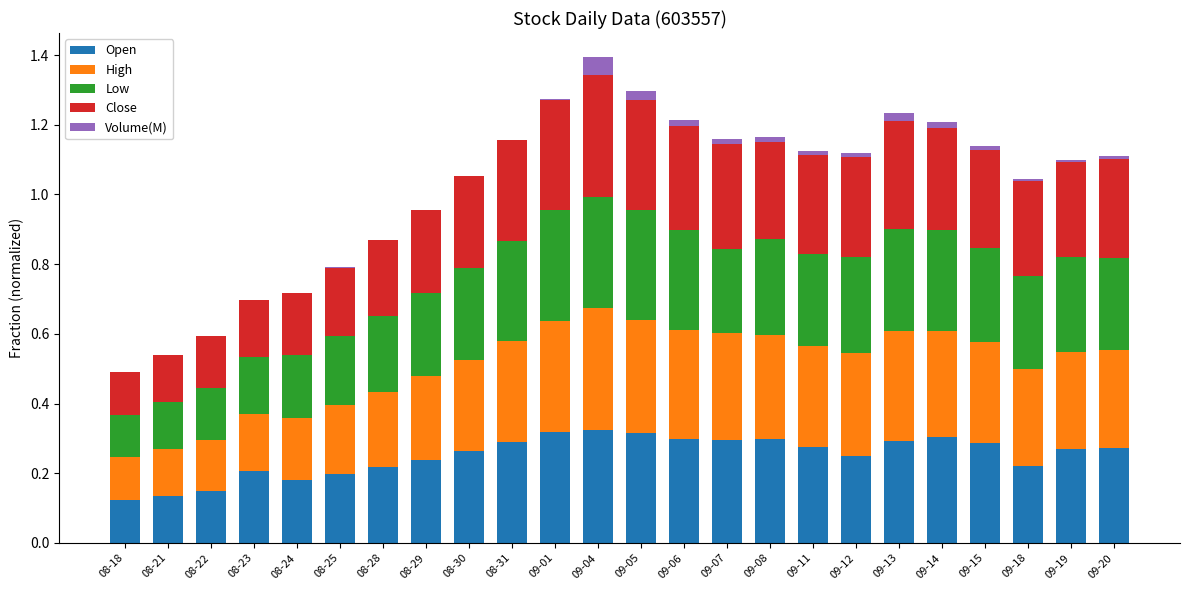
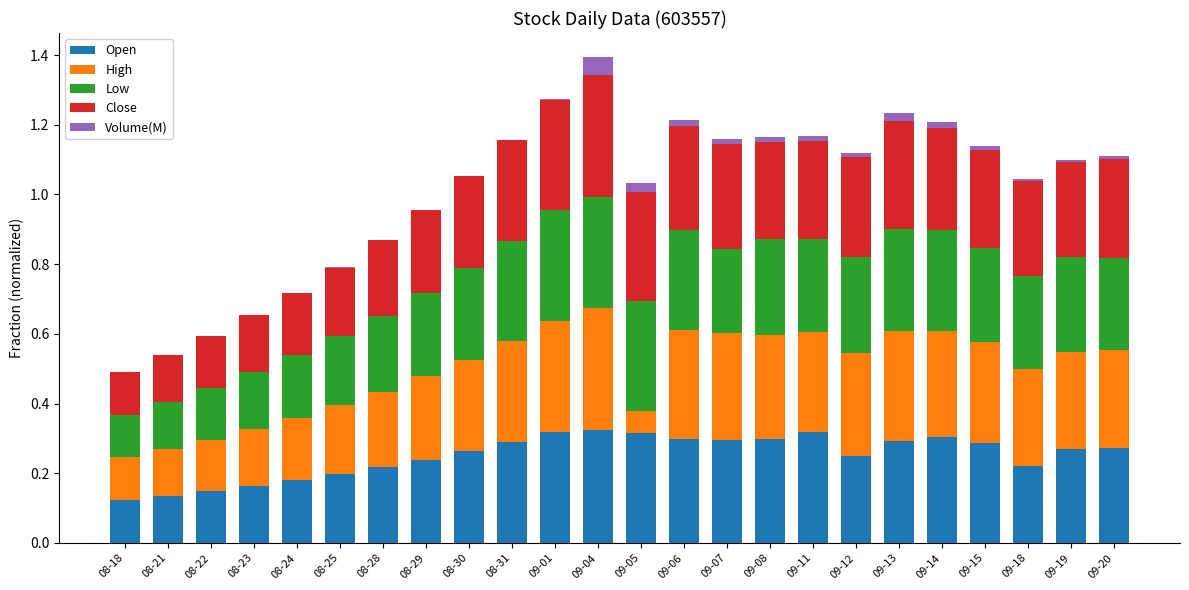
  {
    "Open": {
      "08-18": 0.12,
      "08-21": 0.13,
      "08-22": 0.15,
-     "08-23": 0.21,
+     "08-23": 0.16,
      "08-24": 0.18,
      "08-25": 0.20,
      "08-28": 0.22,
      "08-29": 0.24,
      "08-30": 0.26,
      "08-31": 0.29,
      "09-01": 0.32,
      "09-04": 0.33,
      "09-05": 0.32,
      "09-06": 0.30,
      "09-07": 0.30,
      "09-08": 0.30,
-     "09-11": 0.28,
+     "09-11": 0.32,
      "09-12": 0.25,
      "09-13": 0.29,
      "09-14": 0.30,
      "09-15": 0.29,
      "09-18": 0.22,
      "09-19": 0.27,
      "09-20": 0.27
    },
    "High": {
      "08-18": 0.12,
      "08-21": 0.13,
      "08-22": 0.15,
      "08-23": 0.16,
      "08-24": 0.18,
      "08-25": 0.20,
      "08-28": 0.22,
      "08-29": 0.24,
      "08-30": 0.26,
      "08-31": 0.29,
      "09-01": 0.32,
      "09-04": 0.35,
-     "09-05": 0.33,
+     "09-05": 0.06,
      "09-06": 0.31,
      "09-07": 0.31,
      "09-08": 0.30,
      "09-11": 0.29,
      "09-12": 0.29,
      "09-13": 0.31,
      "09-14": 0.30,
      "09-15": 0.29,
      "09-18": 0.28,
      "09-19": 0.28,
      "09-20": 0.28
    },
    "Low": {
      "08-18": 0.12,
      "08-21": 0.13,
      "08-22": 0.15,
      "08-23": 0.16,
      "08-24": 0.18,
      "08-25": 0.20,
      "08-28": 0.22,
      "08-29": 0.24,
      "08-30": 0.26,
      "08-31": 0.29,
      "09-01": 0.32,
      "09-04": 0.32,
      "09-05": 0.32,
      "09-06": 0.29,
      "09-07": 0.24,
      "09-08": 0.28,
      "09-11": 0.27,
      "09-12": 0.28,
      "09-13": 0.29,
      "09-14": 0.29,
      "09-15": 0.27,
      "09-18": 0.27,
      "09-19": 0.27,
      "09-20": 0.26
    },
    "Close": {
      "08-18": 0.12,
      "08-21": 0.13,
      "08-22": 0.15,
      "08-23": 0.16,
      "08-24": 0.18,
      "08-25": 0.20,
      "08-28": 0.22,
      "08-29": 0.24,
      "08-30": 0.26,
      "08-31": 0.29,
      "09-01": 0.32,
      "09-04": 0.35,
      "09-05": 0.32,
      "09-06": 0.30,
      "09-07": 0.30,
      "09-08": 0.28,
      "09-11": 0.28,
      "09-12": 0.29,
      "09-13": 0.31,
      "09-14": 0.29,
      "09-15": 0.28,
      "09-18": 0.27,
      "09-19": 0.27,
      "09-20": 0.28
    },
    "Volume(M)": {
      "09-04": 0.05,
      "09-05": 0.03,
      "09-06": 0.02,
      "09-07": 0.02,
      "09-08": 0.02,
      "09-11": 0.01,
      "09-12": 0.01,
      "09-13": 0.02,
      "09-14": 0.02,
      "09-15": 0.01,
      "09-20": 0.01
    }
  }
